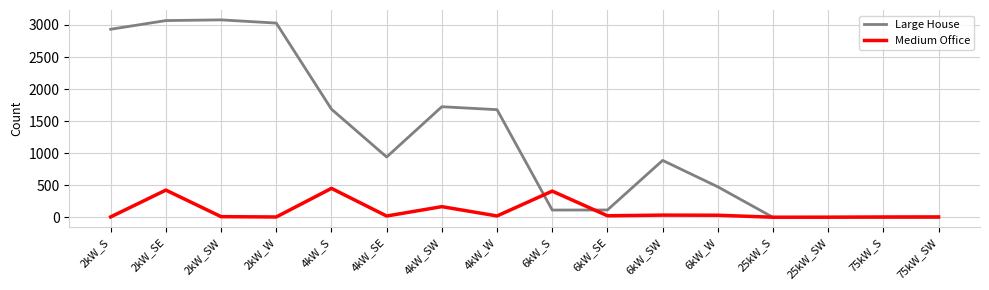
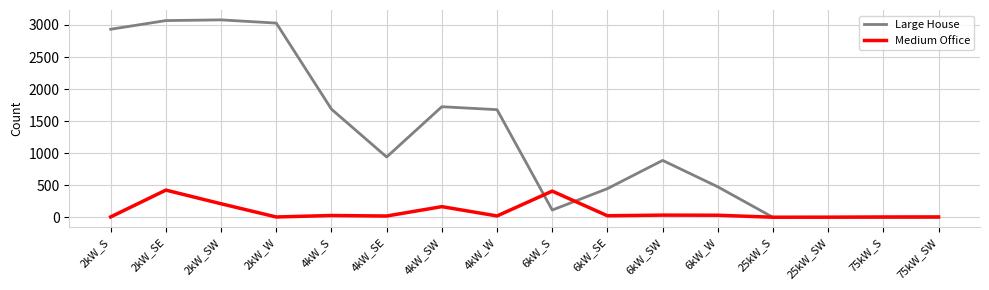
  {
    "Large House": {
      "2kW_S": 2900,
      "2kW_SE": 3100,
      "2kW_SW": 3100,
      "2kW_W": 3000,
      "4kW_S": 1700,
      "4kW_SE": 900,
      "4kW_SW": 1700,
      "4kW_W": 1700,
      "6kW_S": 100,
-     "6kW_SE": 100,
+     "6kW_SE": 400,
      "6kW_SW": 900,
      "6kW_W": 500
    },
    "Medium Office": {
      "2kW_S": 0,
      "2kW_SE": 400,
-     "2kW_SW": 0,
+     "2kW_SW": 200,
      "2kW_W": 0,
-     "4kW_S": 500,
+     "4kW_S": 0,
      "4kW_SE": 0,
      "4kW_SW": 200,
      "4kW_W": 0,
      "6kW_S": 400,
      "6kW_SE": 0,
      "6kW_SW": 0,
      "6kW_W": 0
    }
  }
